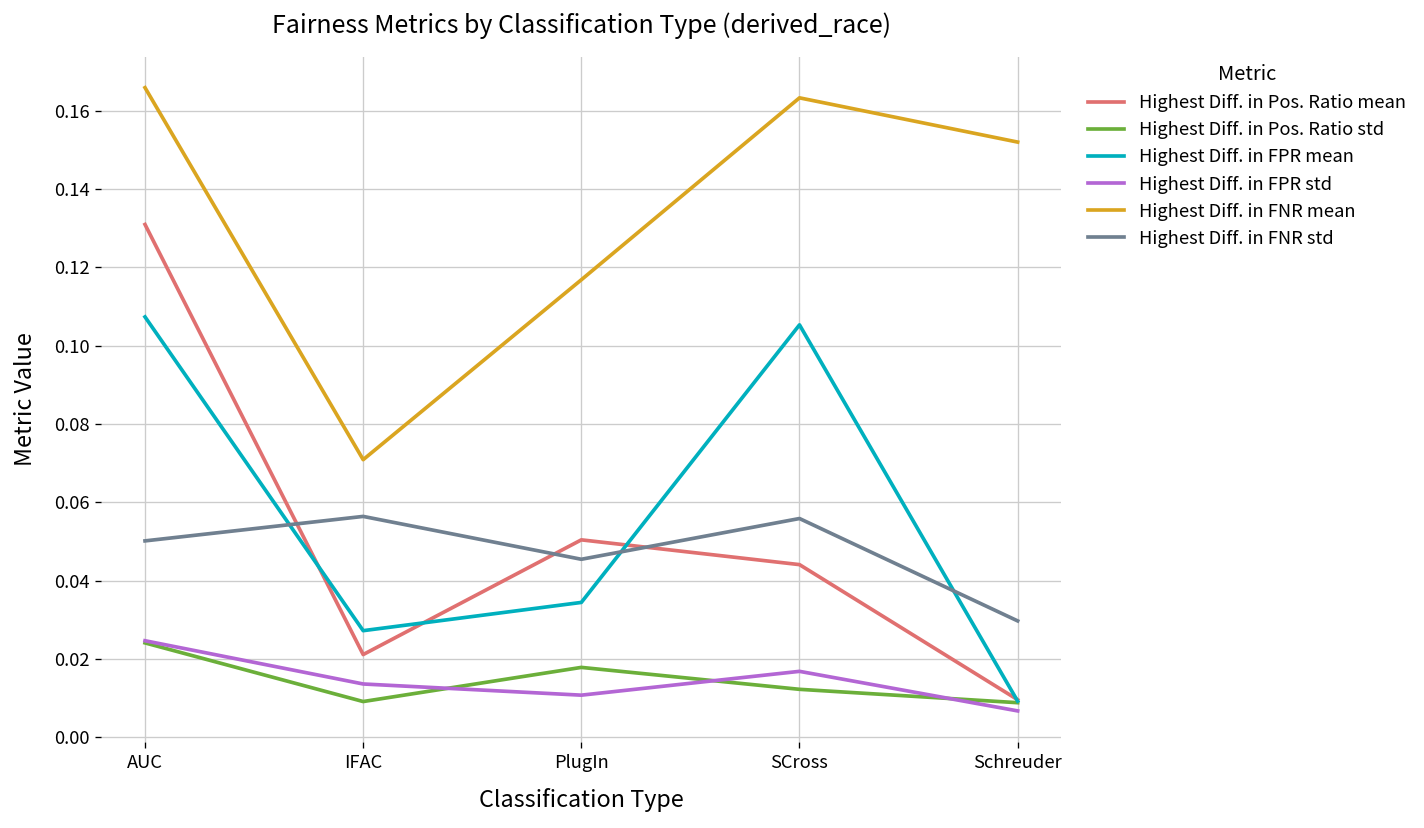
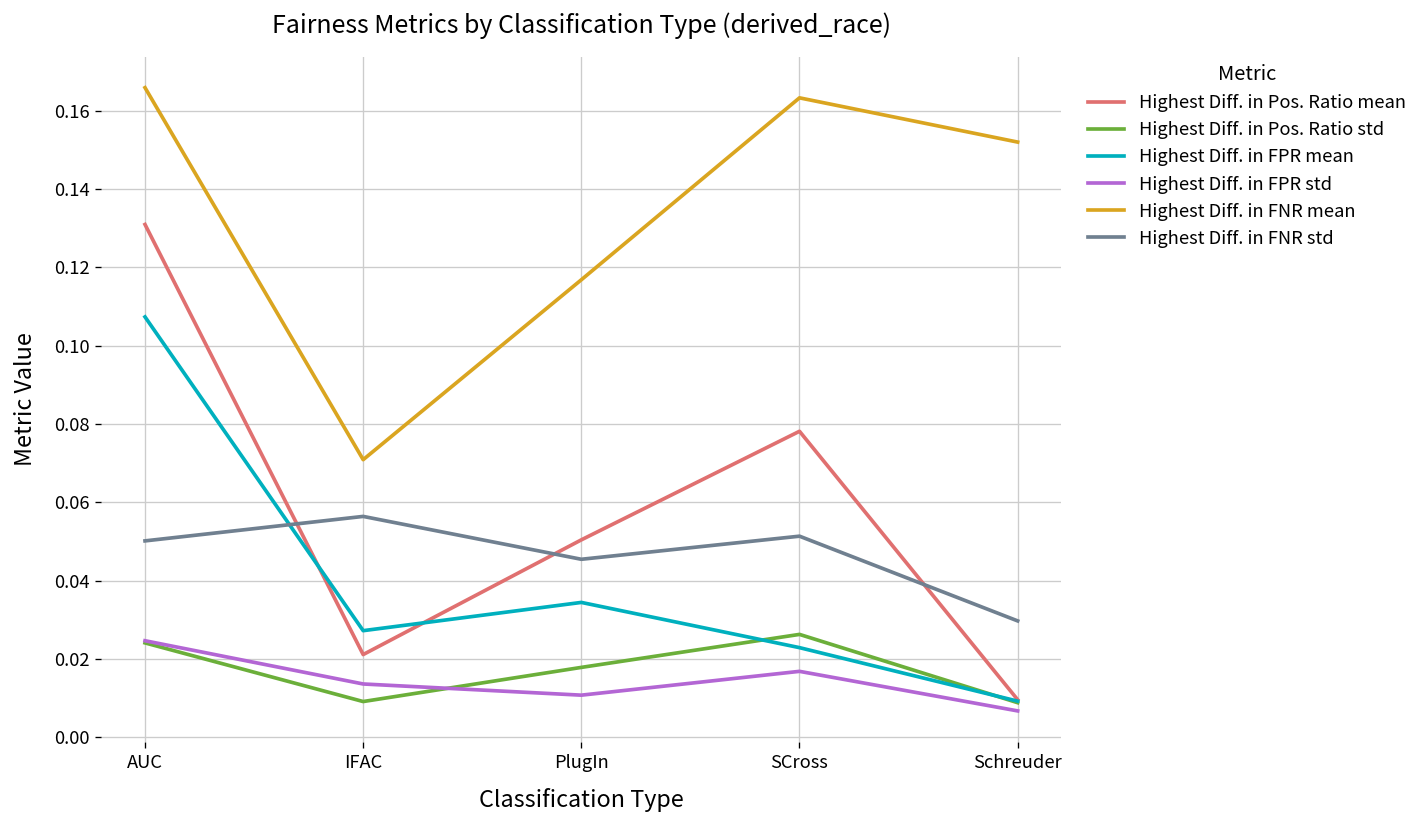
  {
    "Highest Diff. in Pos. Ratio mean": {
      "AUC": 0.131,
      "IFAC": 0.021,
      "PlugIn": 0.050,
-     "SCross": 0.044
+     "SCross": 0.078
    },
    "Highest Diff. in Pos. Ratio std": {
      "IFAC": 0.009,
      "PlugIn": 0.018,
-     "SCross": 0.012
+     "SCross": 0.026
    },
    "Highest Diff. in FPR mean": {
      "AUC": 0.107,
      "IFAC": 0.027,
      "PlugIn": 0.034,
-     "SCross": 0.105
+     "SCross": 0.023
    },
    "Highest Diff. in FPR std": {
      "IFAC": 0.014,
      "PlugIn": 0.011,
      "SCross": 0.017,
      "Schreuder": 0.007
    },
    "Highest Diff. in FNR mean": {
      "AUC": 0.166,
      "IFAC": 0.071,
      "PlugIn": 0.117,
      "SCross": 0.163,
      "Schreuder": 0.152
    },
    "Highest Diff. in FNR std": {
      "AUC": 0.050,
      "IFAC": 0.056,
      "PlugIn": 0.045,
-     "SCross": 0.056,
+     "SCross": 0.051,
      "Schreuder": 0.030
    }
  }
